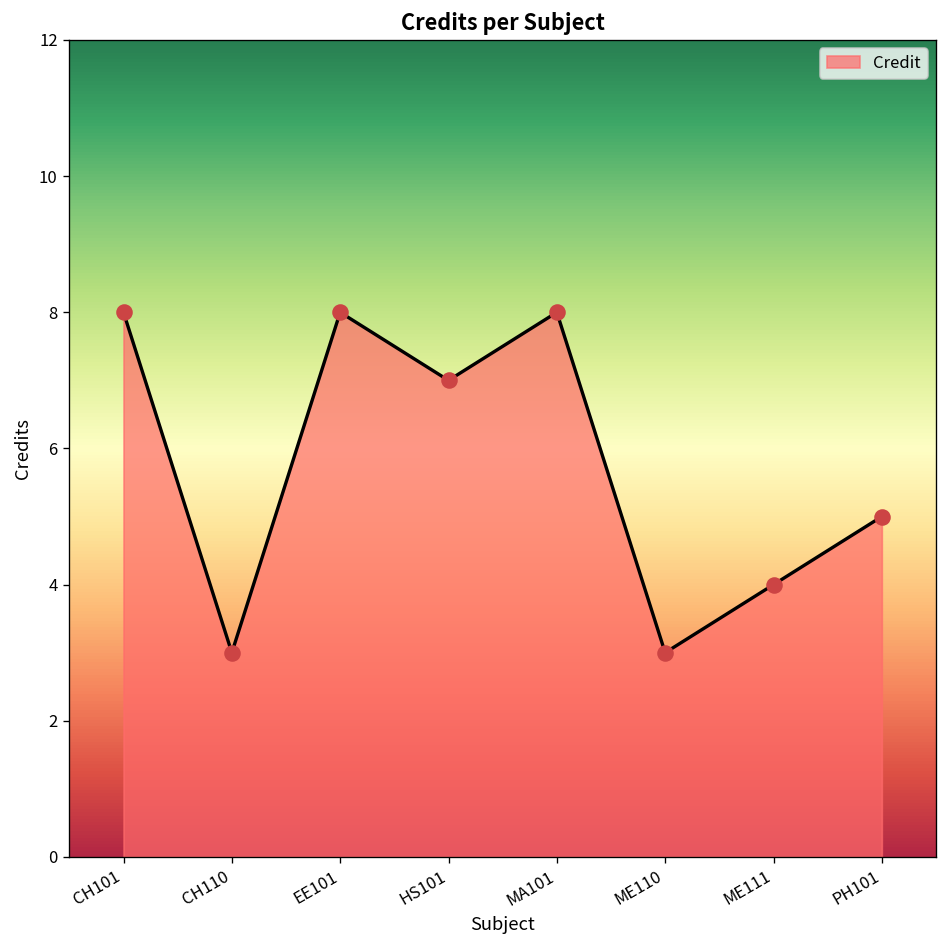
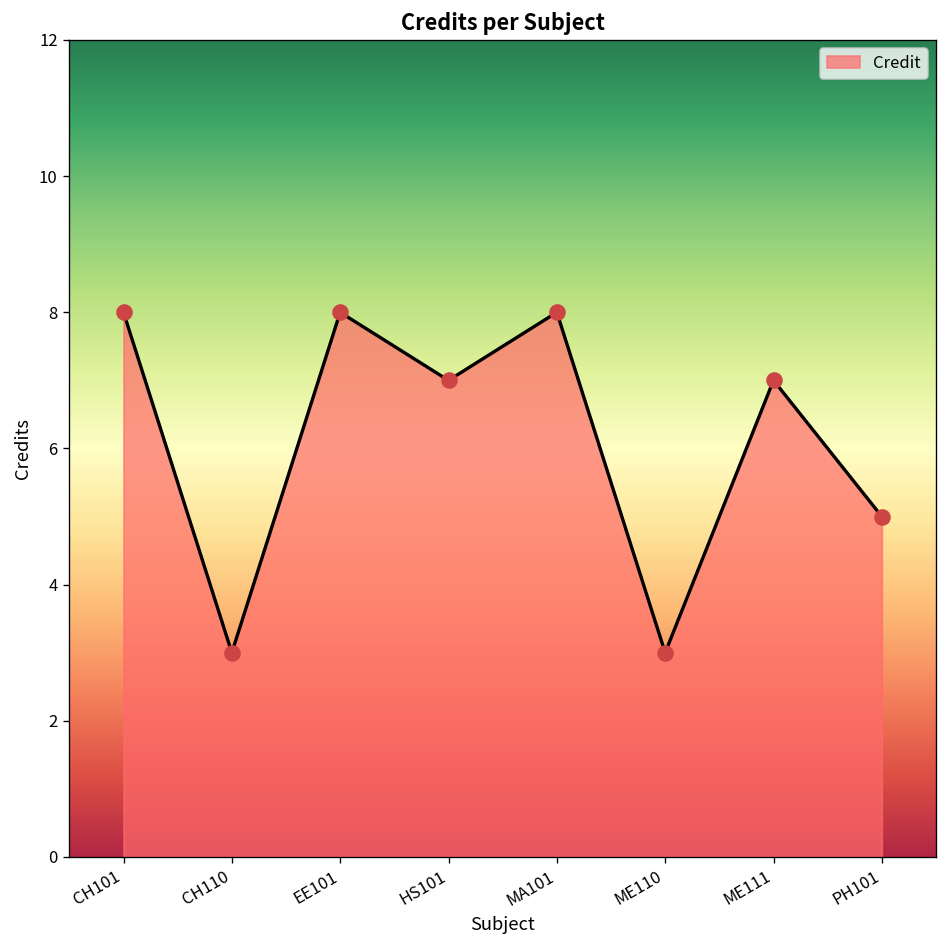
  {
    "CH101": 8,
    "CH110": 3,
    "EE101": 8,
    "HS101": 7,
    "MA101": 8,
    "ME110": 3,
-   "ME111": 4,
+   "ME111": 7,
    "PH101": 5
  }
